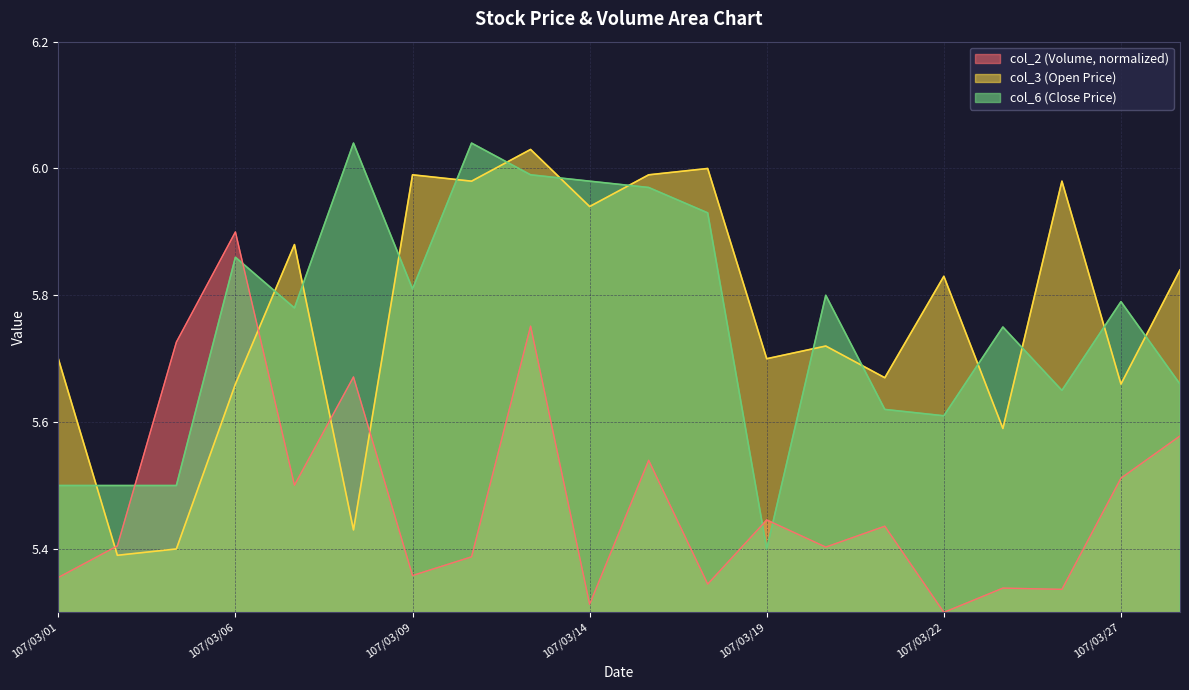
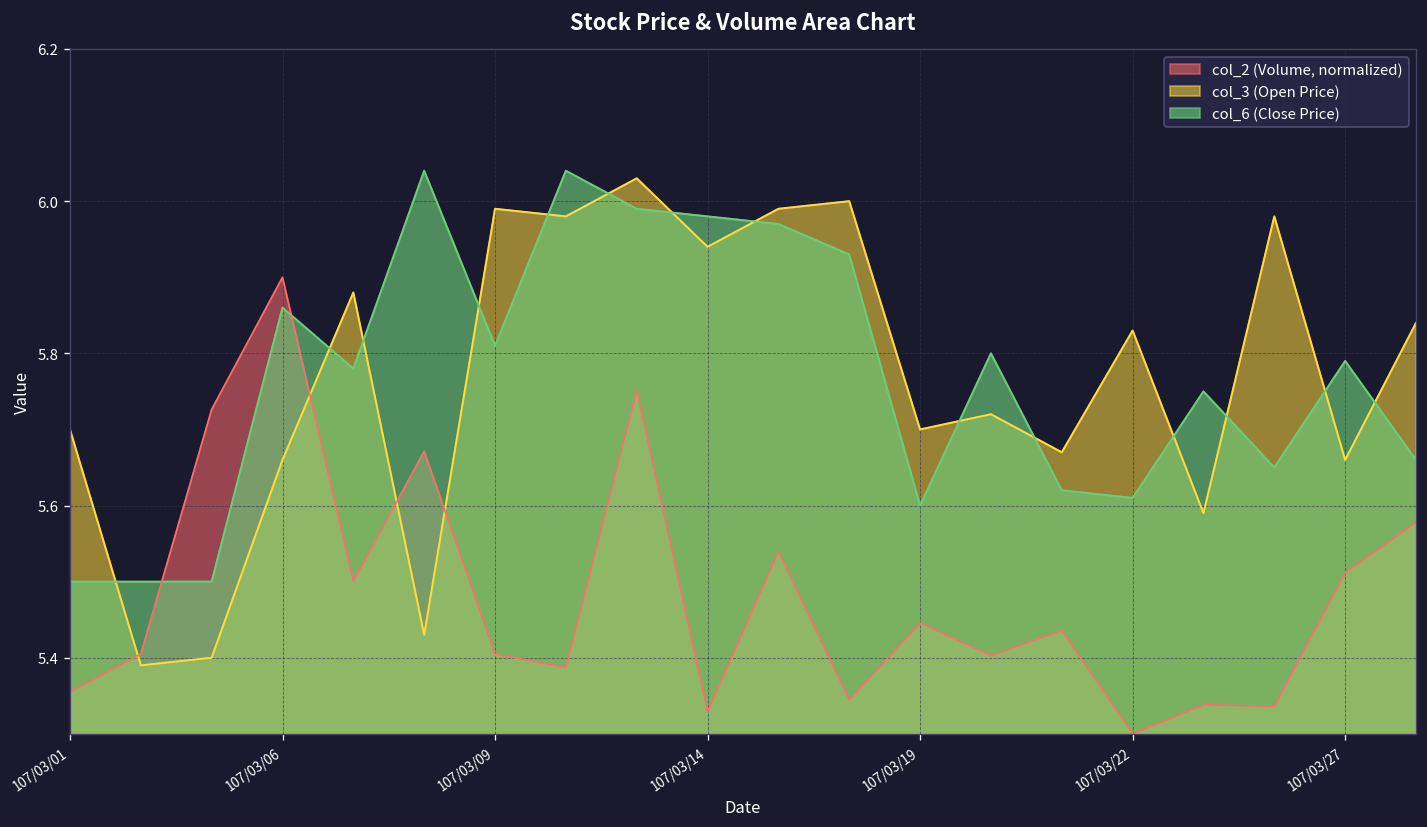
  {
    "col_2 (Volume, normalized)": {
      "107/03/01": 5.36,
      "107/03/06": 5.90,
-     "107/03/09": 5.36,
-     "107/03/14": 5.31,
+     "107/03/09": 5.40,
+     "107/03/14": 5.33,
      "107/03/19": 5.45,
      "107/03/22": 5.30,
      "107/03/27": 5.51
    },
    "col_3 (Open Price)": {
      "107/03/01": 5.70,
      "107/03/06": 5.66,
      "107/03/09": 5.99,
      "107/03/14": 5.94,
      "107/03/19": 5.70,
      "107/03/22": 5.83,
      "107/03/27": 5.66
    },
    "col_6 (Close Price)": {
      "107/03/01": 5.5,
      "107/03/06": 5.86,
      "107/03/09": 5.81,
      "107/03/14": 5.98,
-     "107/03/19": 5.4,
+     "107/03/19": 5.6,
      "107/03/22": 5.61,
      "107/03/27": 5.79
    }
  }
